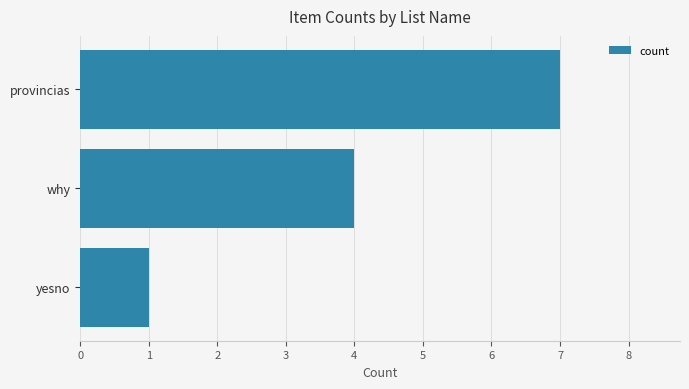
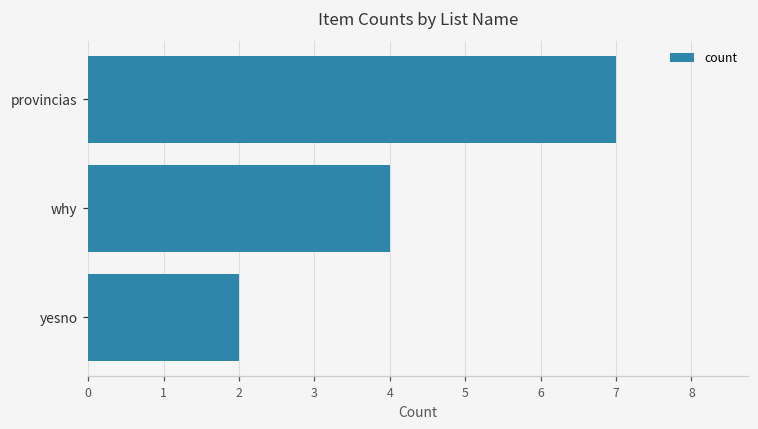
  {
    "provincias": 7,
    "why": 4,
-   "yesno": 1
+   "yesno": 2
  }
